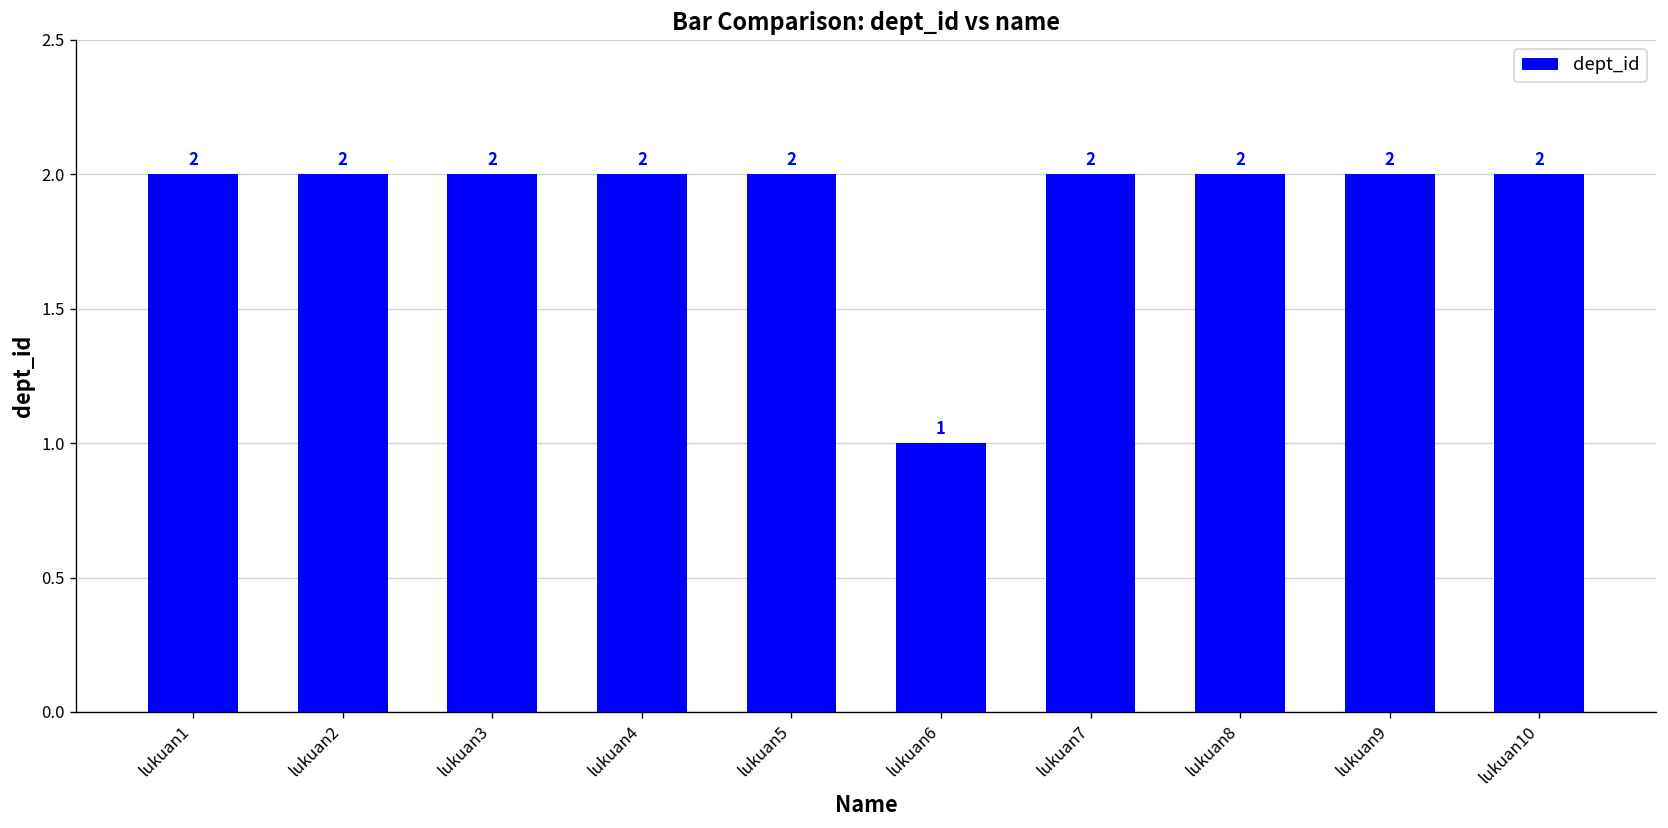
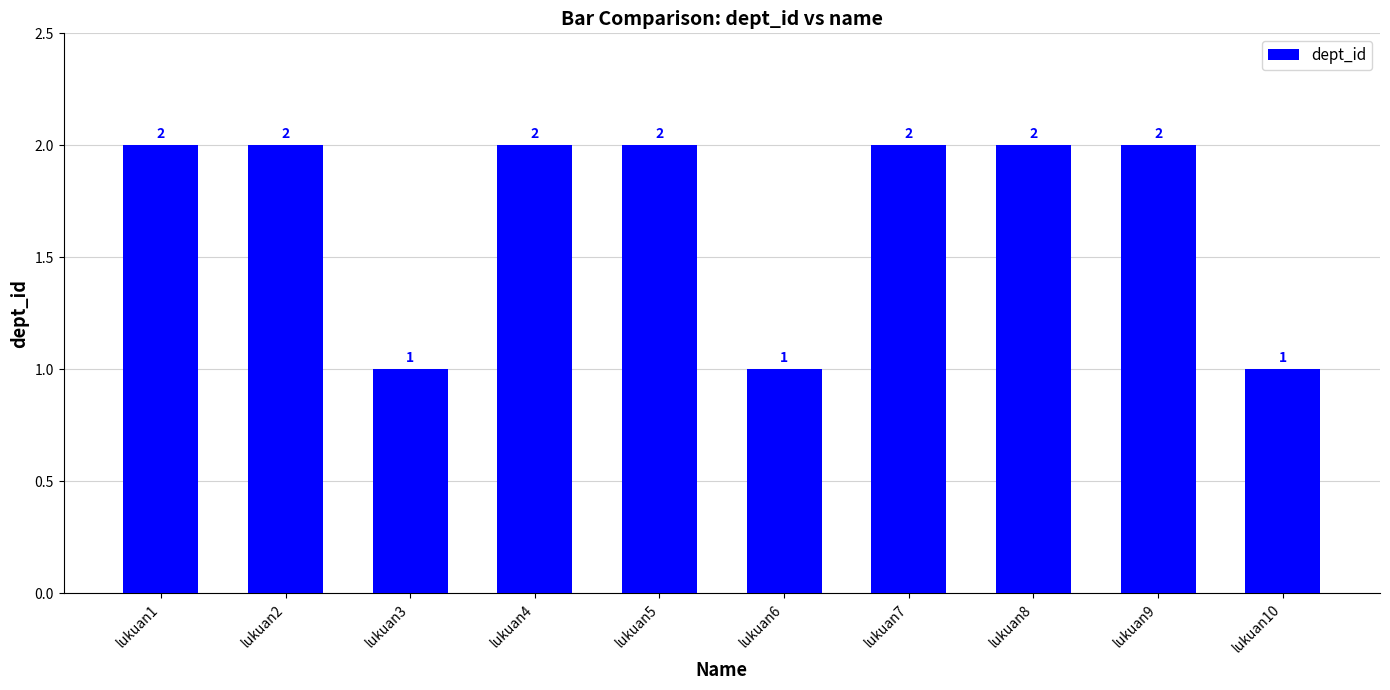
  {
    "lukuan1": 2,
    "lukuan2": 2,
-   "lukuan3": 2,
+   "lukuan3": 1,
    "lukuan4": 2,
    "lukuan5": 2,
    "lukuan6": 1,
    "lukuan7": 2,
    "lukuan8": 2,
    "lukuan9": 2,
-   "lukuan10": 2
+   "lukuan10": 1
  }
